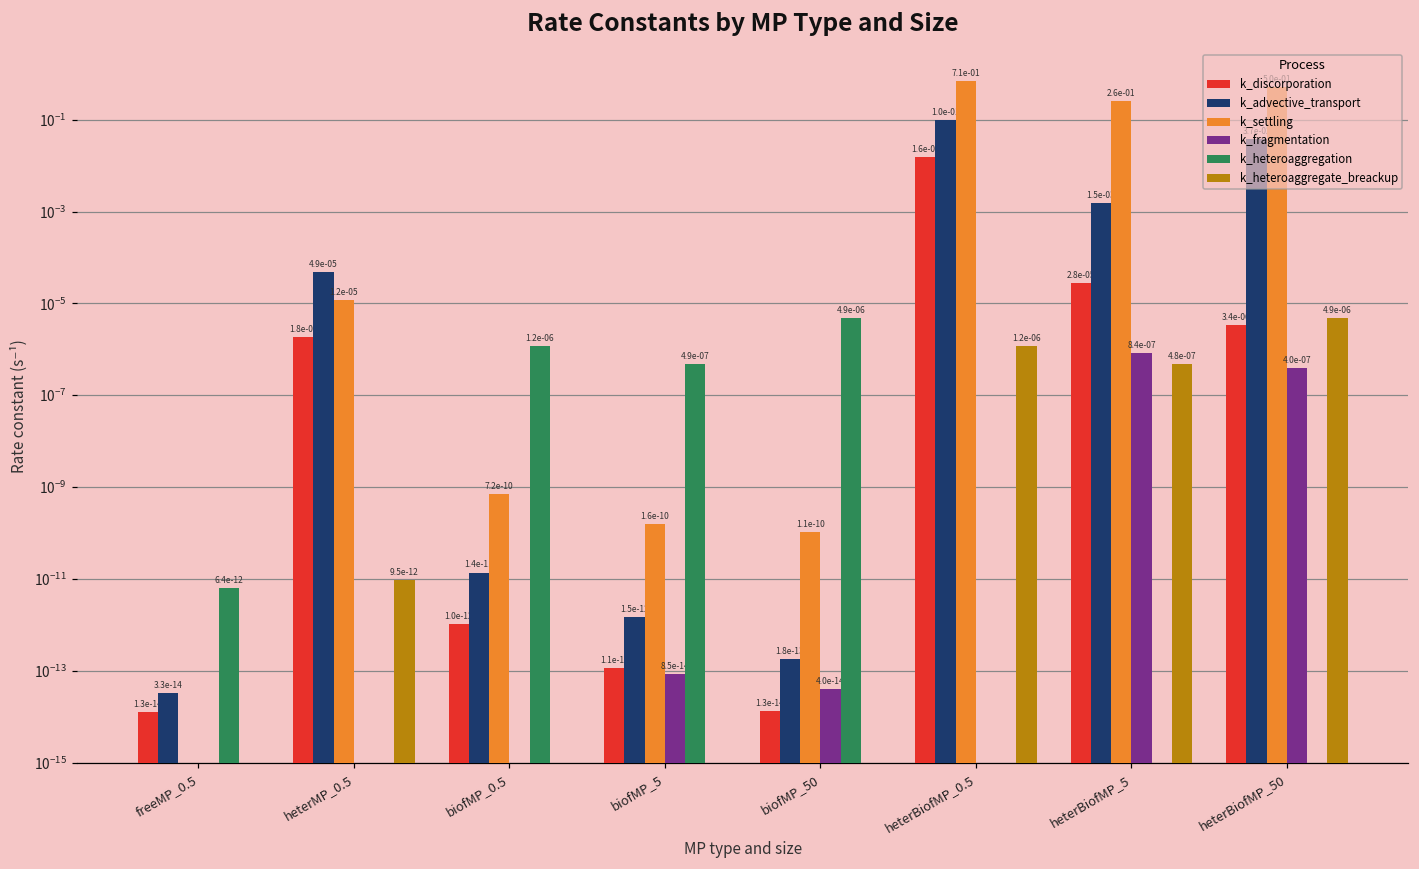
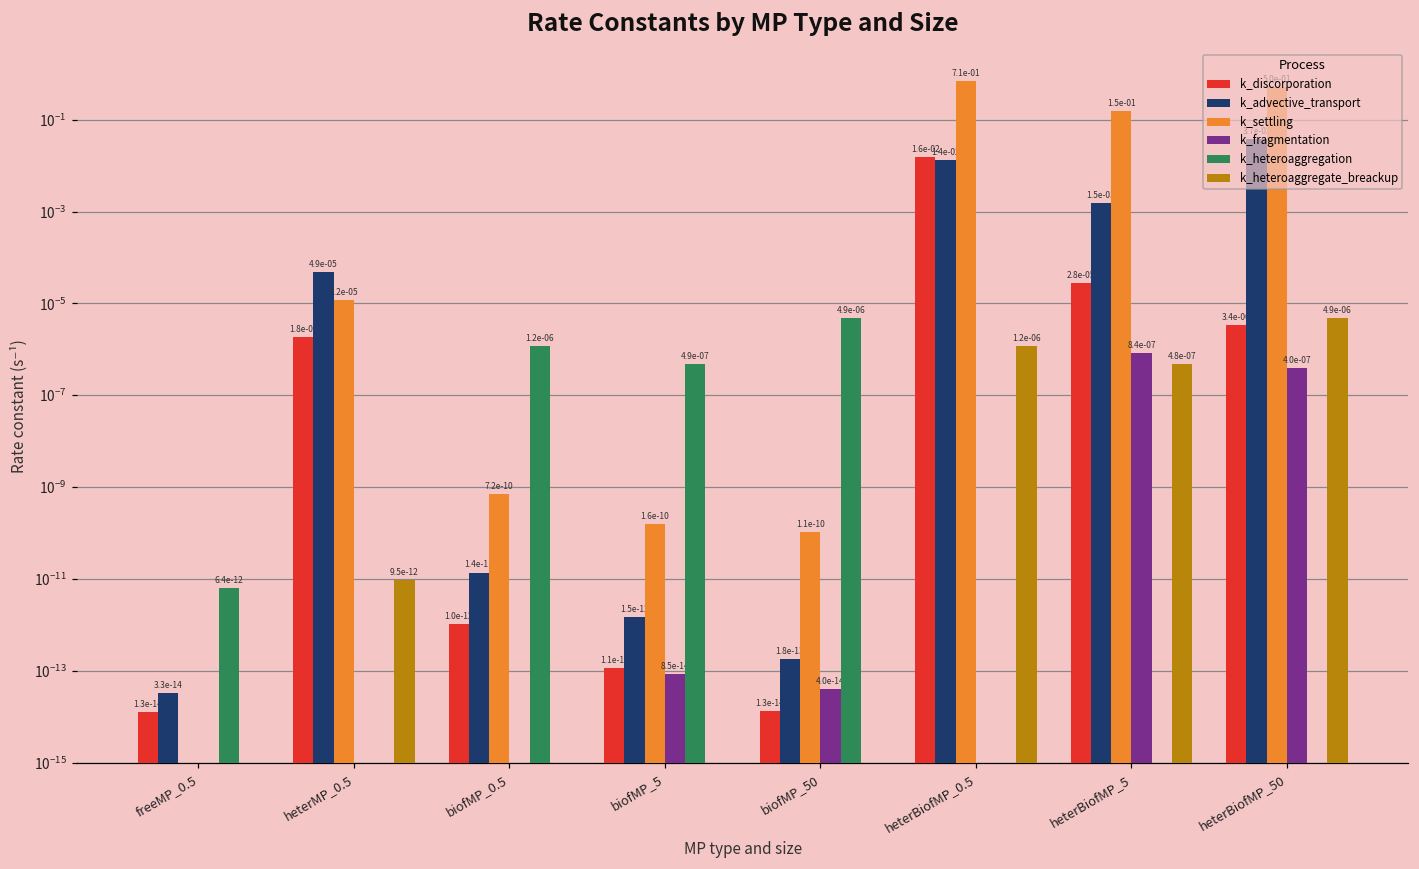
  {
    "k_discorporation": {
      "freeMP_0.5": "1.3e-14",
      "heterMP_0.5": "1.8e-06",
      "biofMP_0.5": "1.0e-12",
      "biofMP_5": "1.1e-13",
      "biofMP_50": "1.3e-14",
      "heterBiofMP_5": "2.8e-05",
      "heterBiofMP_50": "3.4e-06"
    },
    "k_advective_transport": {
      "freeMP_0.5": "3.3e-14",
      "heterMP_0.5": "4.9e-05",
      "biofMP_0.5": "1.4e-11",
      "biofMP_5": "1.5e-12",
      "biofMP_50": "1.8e-13",
-     "heterBiofMP_0.5": "1.0e-01",
+     "heterBiofMP_0.5": "1.4e-02",
      "heterBiofMP_5": "1.5e-03"
    },
    "k_settling": {
      "heterMP_0.5": "1.2e-05",
      "biofMP_0.5": "7.2e-10",
      "biofMP_5": "1.6e-10",
      "biofMP_50": "1.1e-10",
      "heterBiofMP_0.5": "7.1e-01",
-     "heterBiofMP_5": "2.6e-01"
+     "heterBiofMP_5": "1.5e-01"
    },
    "k_fragmentation": {
      "biofMP_5": "8.5e-14",
      "biofMP_50": "4.0e-14",
      "heterBiofMP_5": "8.4e-07",
      "heterBiofMP_50": "4.0e-07"
    },
    "k_heteroaggregation": {
      "freeMP_0.5": "6.4e-12",
      "biofMP_0.5": "1.2e-06",
      "biofMP_5": "4.9e-07",
      "biofMP_50": "4.9e-06"
    },
    "k_heteroaggregate_breackup": {
      "heterMP_0.5": "9.5e-12",
      "heterBiofMP_0.5": "1.2e-06",
      "heterBiofMP_5": "4.8e-07",
      "heterBiofMP_50": "4.9e-06"
    }
  }
